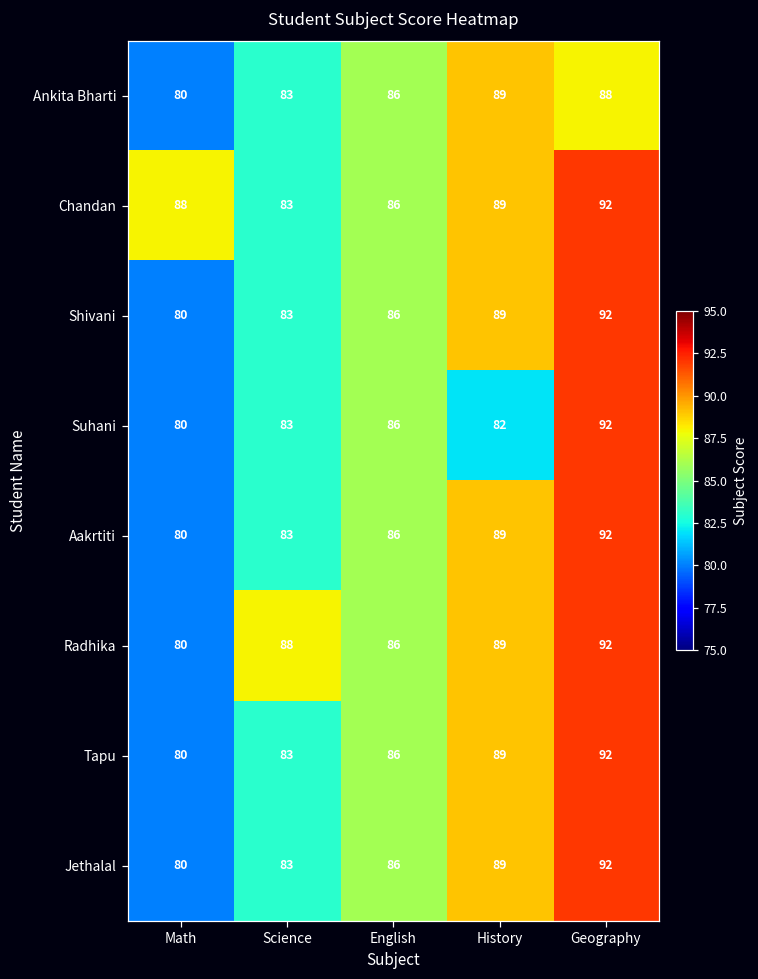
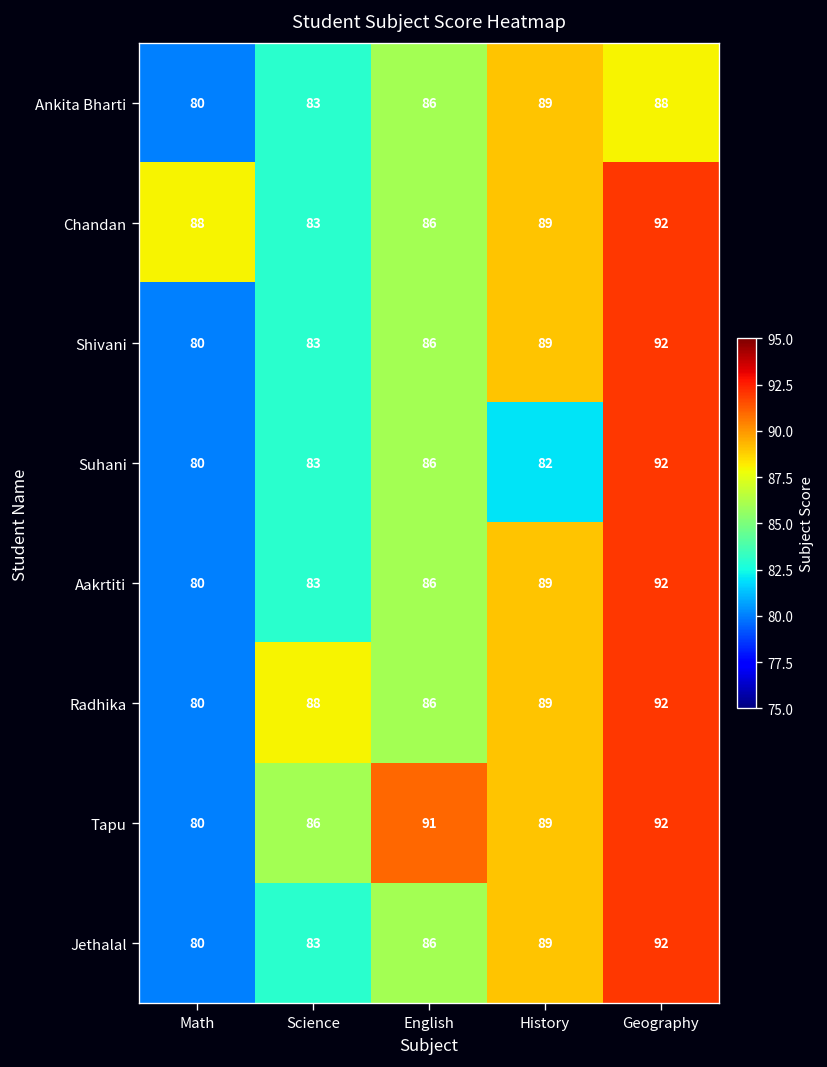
  {
    "Ankita Bharti": {
      "Math": 80,
      "Science": 83,
      "English": 86,
      "History": 89,
      "Geography": 88
    },
    "Chandan": {
      "Math": 88,
      "Science": 83,
      "English": 86,
      "History": 89,
      "Geography": 92
    },
    "Shivani": {
      "Math": 80,
      "Science": 83,
      "English": 86,
      "History": 89,
      "Geography": 92
    },
    "Suhani": {
      "Math": 80,
      "Science": 83,
      "English": 86,
      "History": 82,
      "Geography": 92
    },
    "Aakrtiti": {
      "Math": 80,
      "Science": 83,
      "English": 86,
      "History": 89,
      "Geography": 92
    },
    "Radhika": {
      "Math": 80,
      "Science": 88,
      "English": 86,
      "History": 89,
      "Geography": 92
    },
    "Tapu": {
      "Math": 80,
-     "Science": 83,
-     "English": 86,
+     "Science": 86,
+     "English": 91,
      "History": 89,
      "Geography": 92
    },
    "Jethalal": {
      "Math": 80,
      "Science": 83,
      "English": 86,
      "History": 89,
      "Geography": 92
    }
  }
